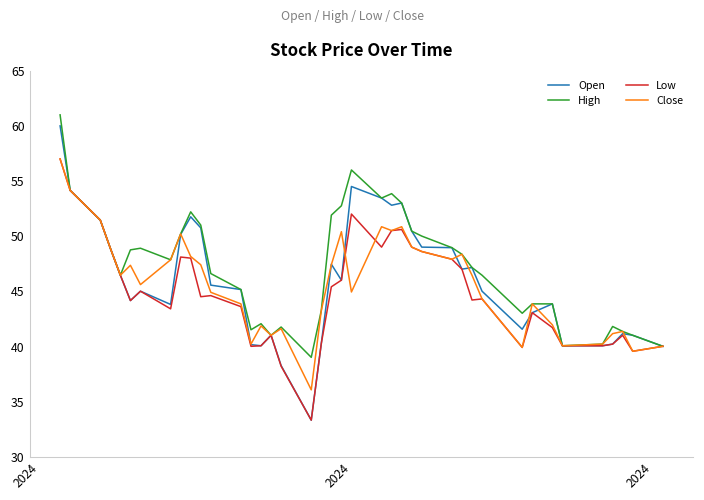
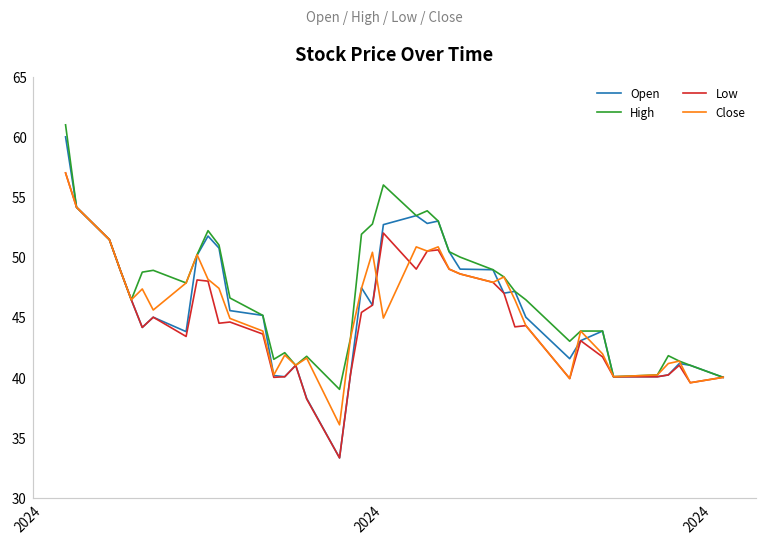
  {
    "Open": {
-     "2024": 54.5
+     "2024": 52.7
    },
    "High": {
      "2024": 56.0
    },
    "Low": {
      "2024": 52.0
    },
    "Close": {
      "2024": 44.9
    }
  }
